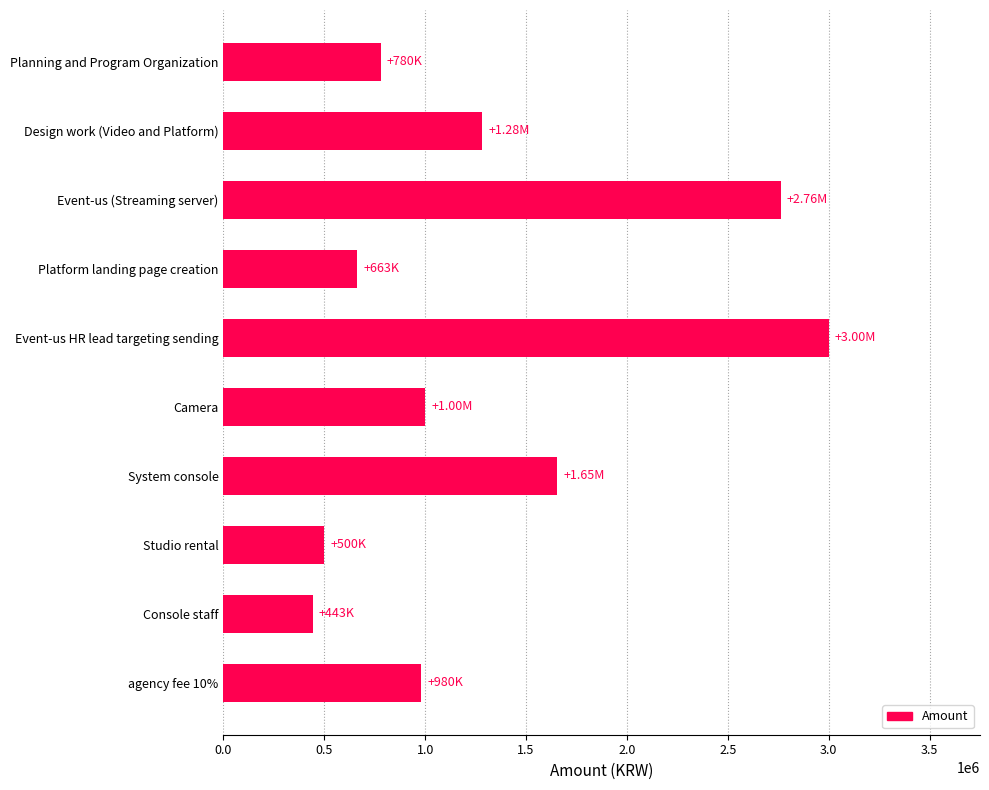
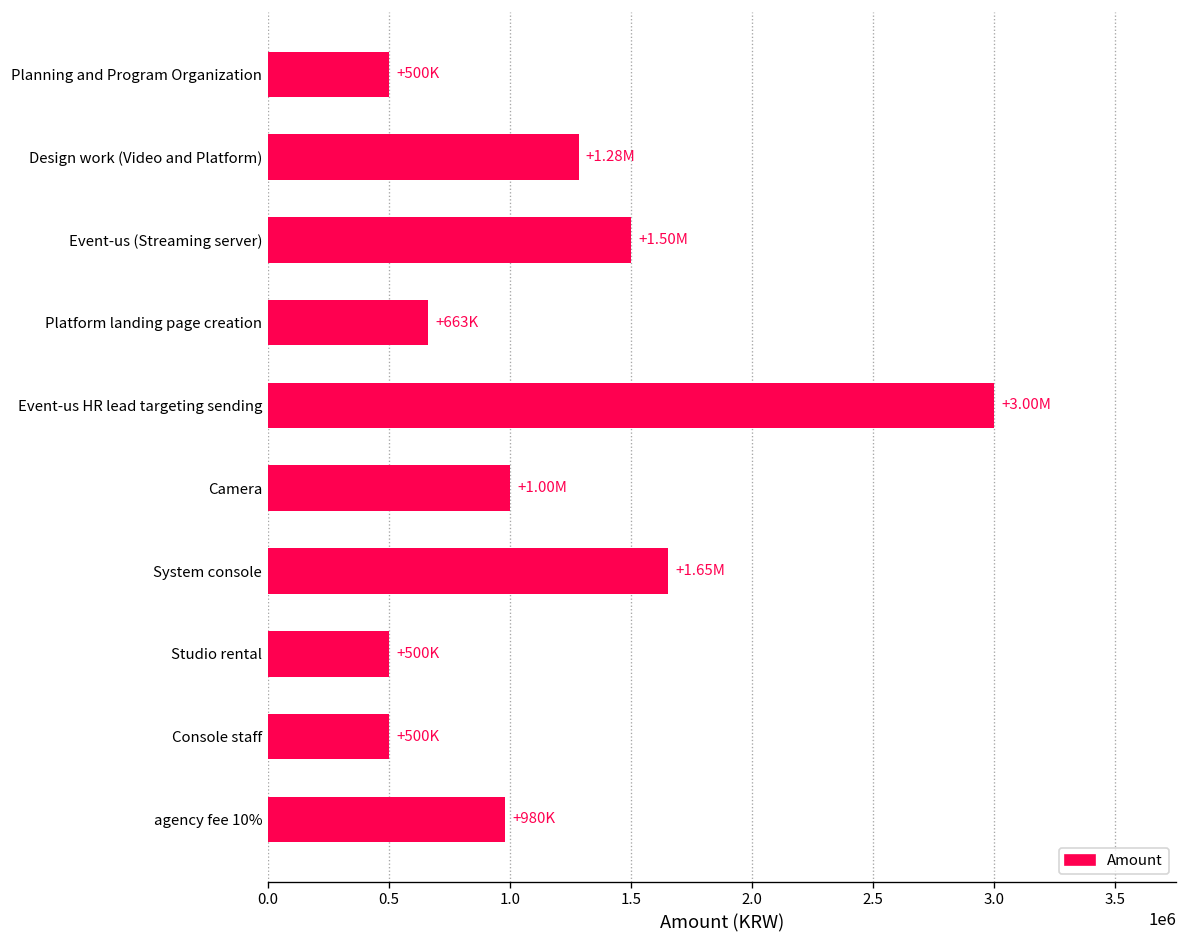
  {
-   "Planning and Program Organization": "+780K",
+   "Planning and Program Organization": "+500K",
    "Design work (Video and Platform)": "+1.28M",
-   "Event-us (Streaming server)": "+2.76M",
+   "Event-us (Streaming server)": "+1.50M",
    "Platform landing page creation": "+663K",
    "Event-us HR lead targeting sending": "+3.00M",
    "Camera": "+1.00M",
    "System console": "+1.65M",
    "Studio rental": "+500K",
-   "Console staff": "+443K",
+   "Console staff": "+500K",
    "agency fee 10%": "+980K"
  }
